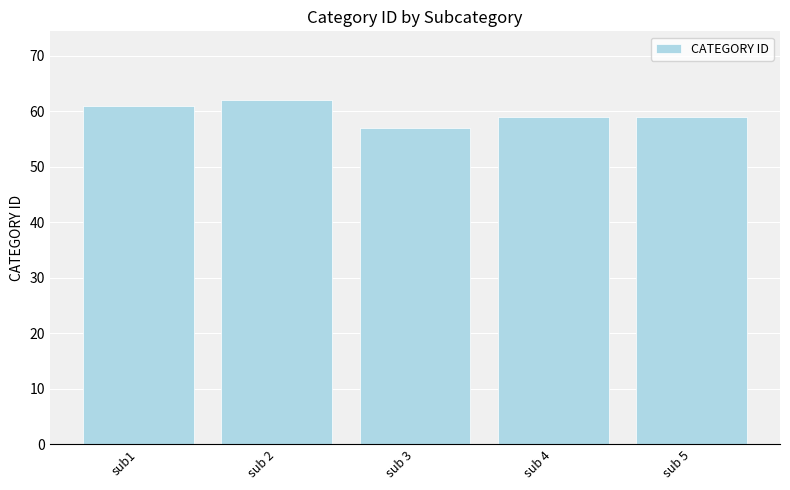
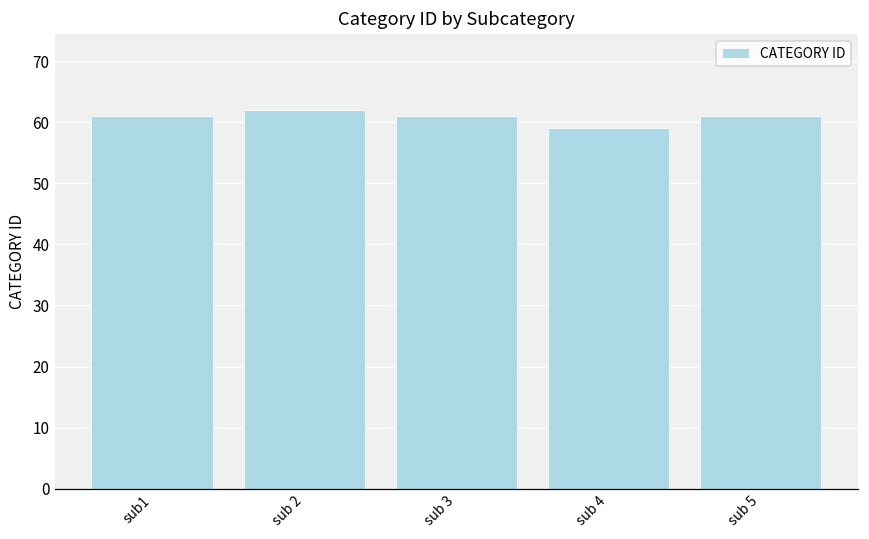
  {
    "sub1": 61,
    "sub 2": 62,
-   "sub 3": 57,
+   "sub 3": 61,
    "sub 4": 59,
-   "sub 5": 59
+   "sub 5": 61
  }
